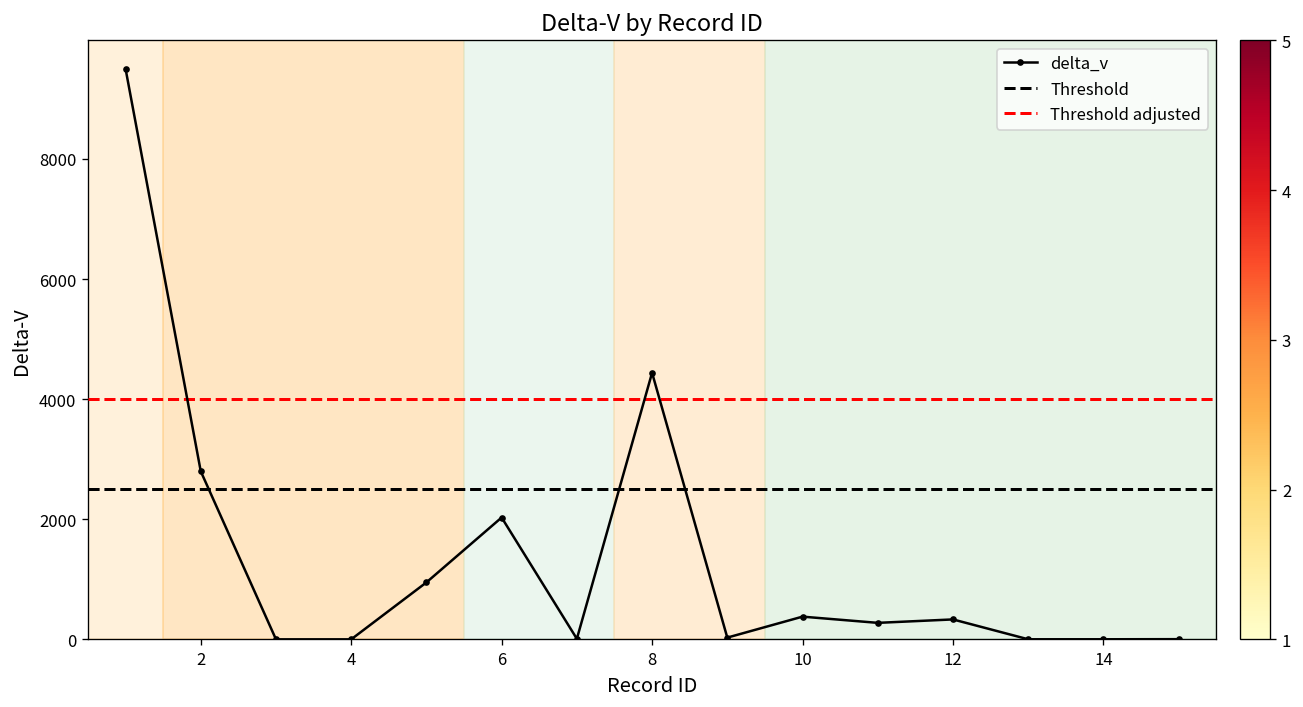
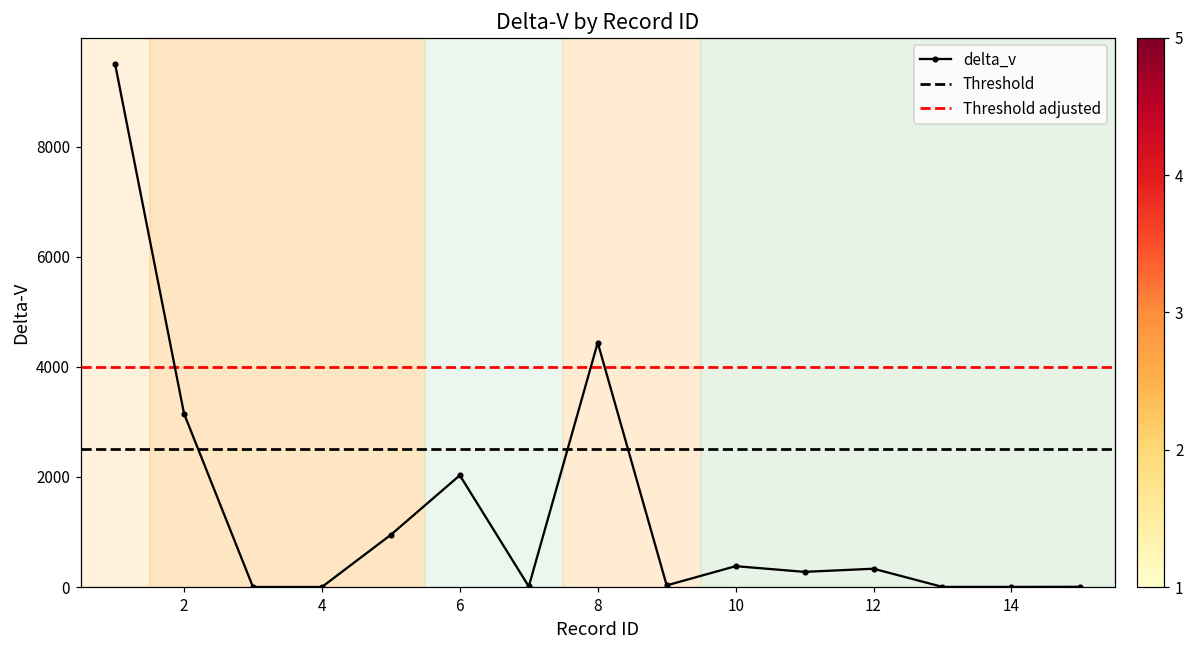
  {
-   "2": 2800,
+   "2": 3200,
    "4": 0,
    "6": 2000,
    "8": 4400,
    "10": 400,
    "12": 300,
    "14": 0
  }
